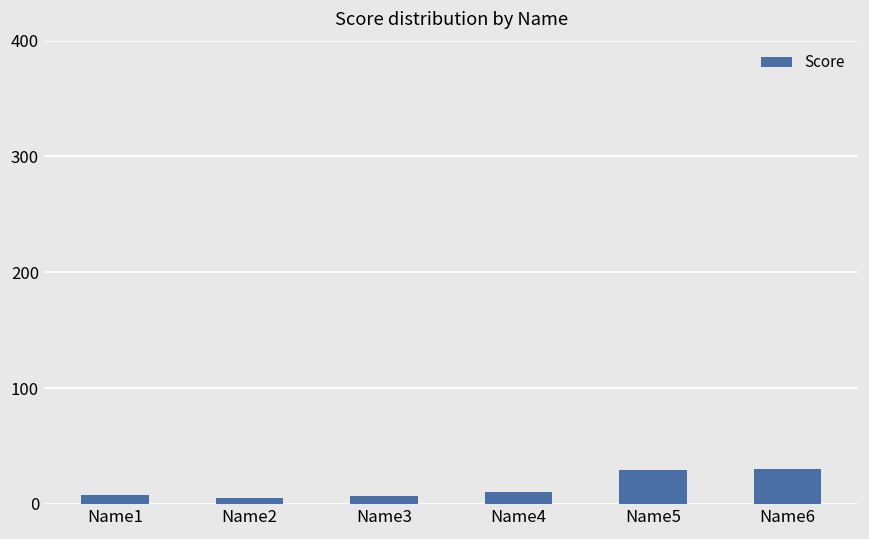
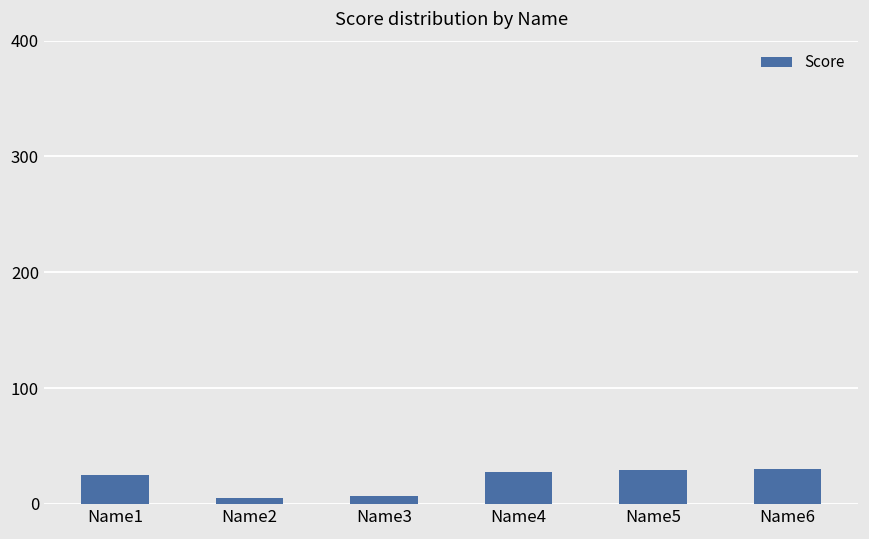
  {
-   "Name1": 8,
+   "Name1": 25,
    "Name2": 5,
    "Name3": 7,
-   "Name4": 10,
+   "Name4": 28,
    "Name5": 29,
    "Name6": 30
  }
